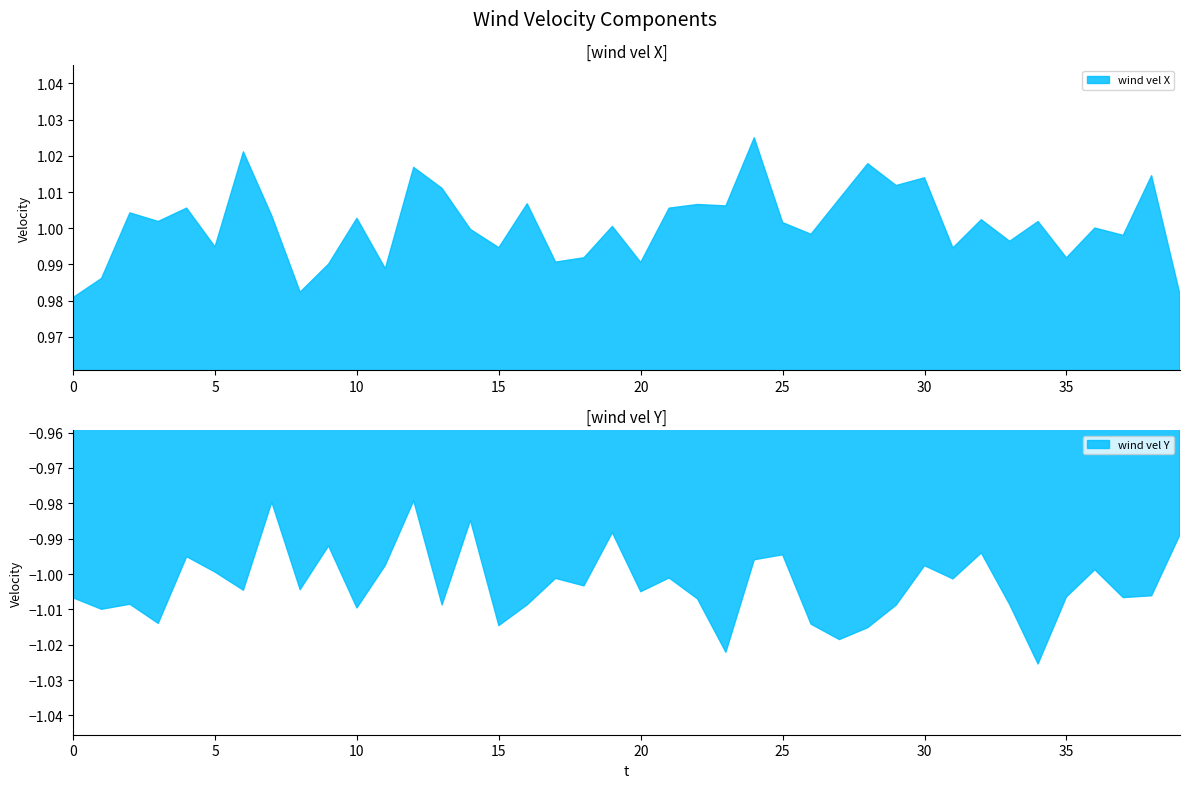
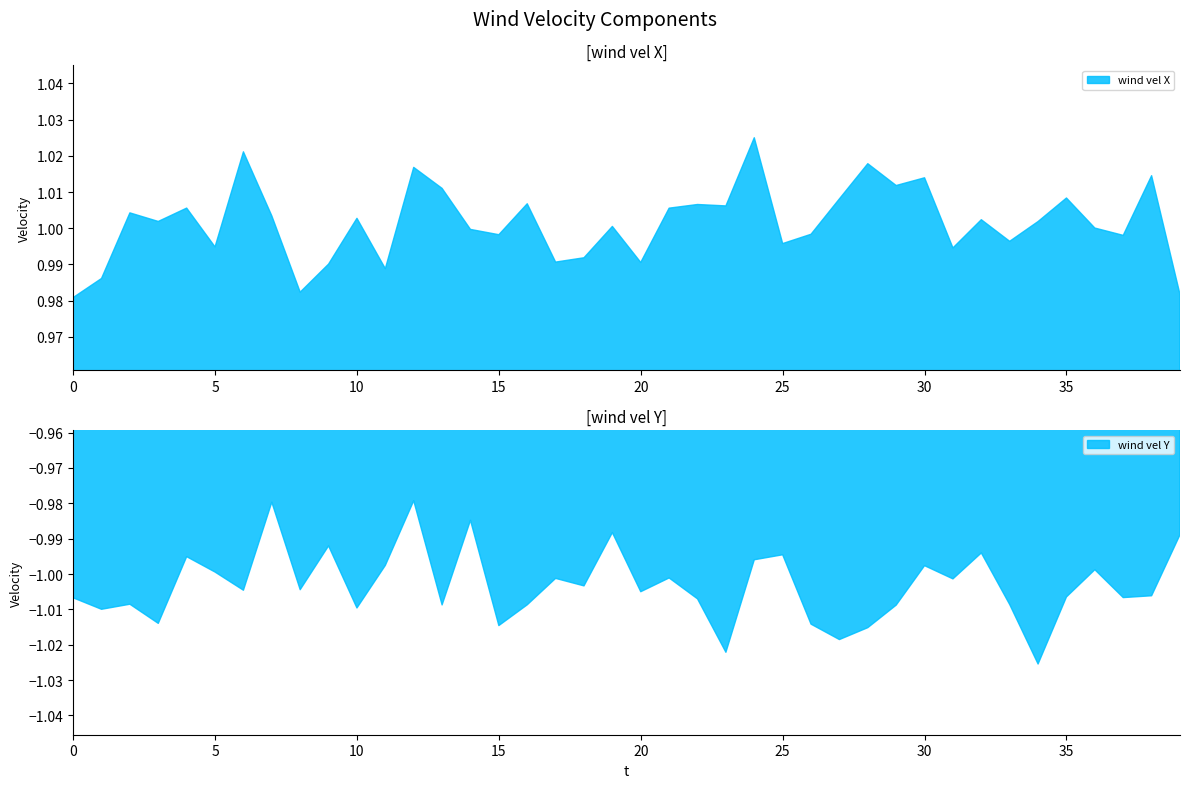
  {
    "[wind vel X]": {
      "0": 0.981,
      "5": 0.995,
      "10": 1.003,
-     "15": 0.995,
+     "15": 0.998,
      "20": 0.991,
-     "25": 1.002,
+     "25": 0.996,
      "30": 1.014,
-     "35": 0.992
+     "35": 1.008
    }
  }
